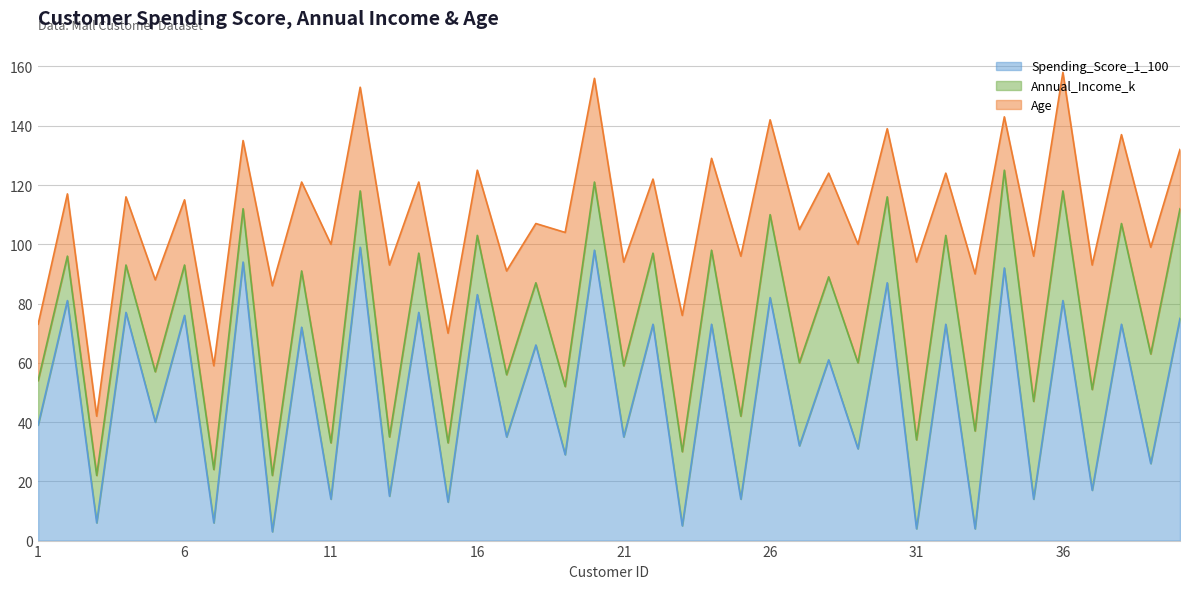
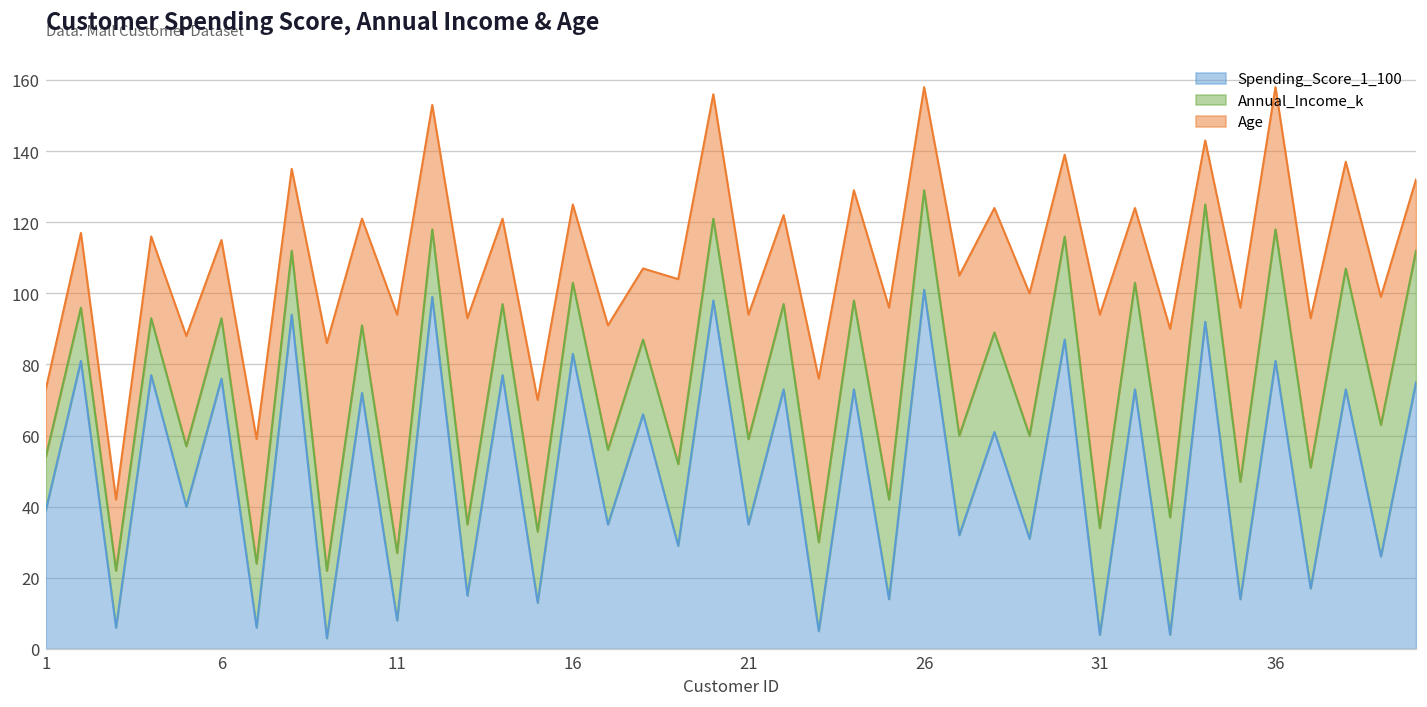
  {
    "Spending_Score_1_100": {
      "1": 39,
      "6": 76,
-     "11": 14,
+     "11": 8,
      "16": 83,
      "21": 35,
-     "26": 82,
+     "26": 101,
      "31": 4,
      "36": 81
    },
    "Annual_Income_k": {
      "1": 15,
      "6": 17,
      "11": 19,
      "16": 20,
      "21": 24,
      "26": 28,
      "31": 30,
      "36": 37
    },
    "Age": {
      "1": 19,
      "6": 22,
      "11": 67,
      "16": 22,
      "21": 35,
-     "26": 32,
+     "26": 29,
      "31": 60,
      "36": 40
    }
  }
